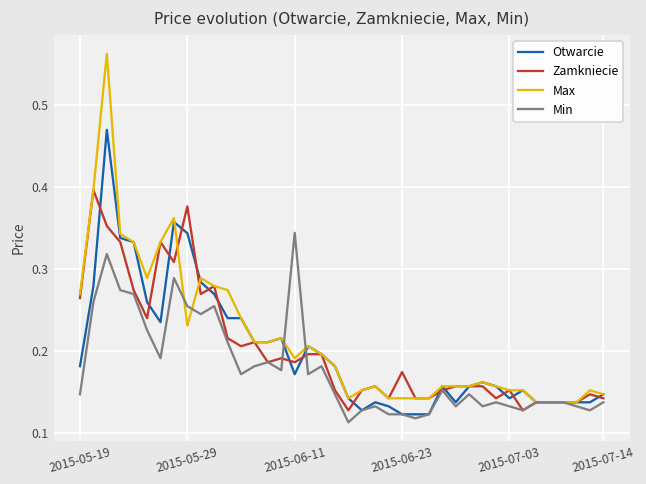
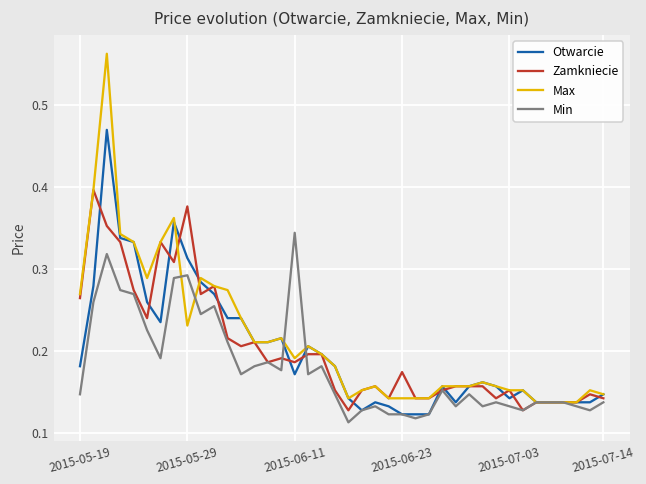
  {
    "Otwarcie": {
      "2015-05-19": 0.18,
-     "2015-05-29": 0.34,
+     "2015-05-29": 0.31,
      "2015-06-11": 0.17,
      "2015-07-03": 0.14
    },
    "Zamkniecie": {
      "2015-05-19": 0.26,
      "2015-05-29": 0.38,
      "2015-06-11": 0.19,
      "2015-06-23": 0.17,
      "2015-07-14": 0.14
    },
    "Max": {
      "2015-05-19": 0.27,
      "2015-05-29": 0.23,
      "2015-06-11": 0.19,
      "2015-06-23": 0.14
    },
    "Min": {
      "2015-05-19": 0.15,
-     "2015-05-29": 0.25,
+     "2015-05-29": 0.29,
      "2015-06-11": 0.34,
      "2015-07-03": 0.13,
      "2015-07-14": 0.14
    }
  }
